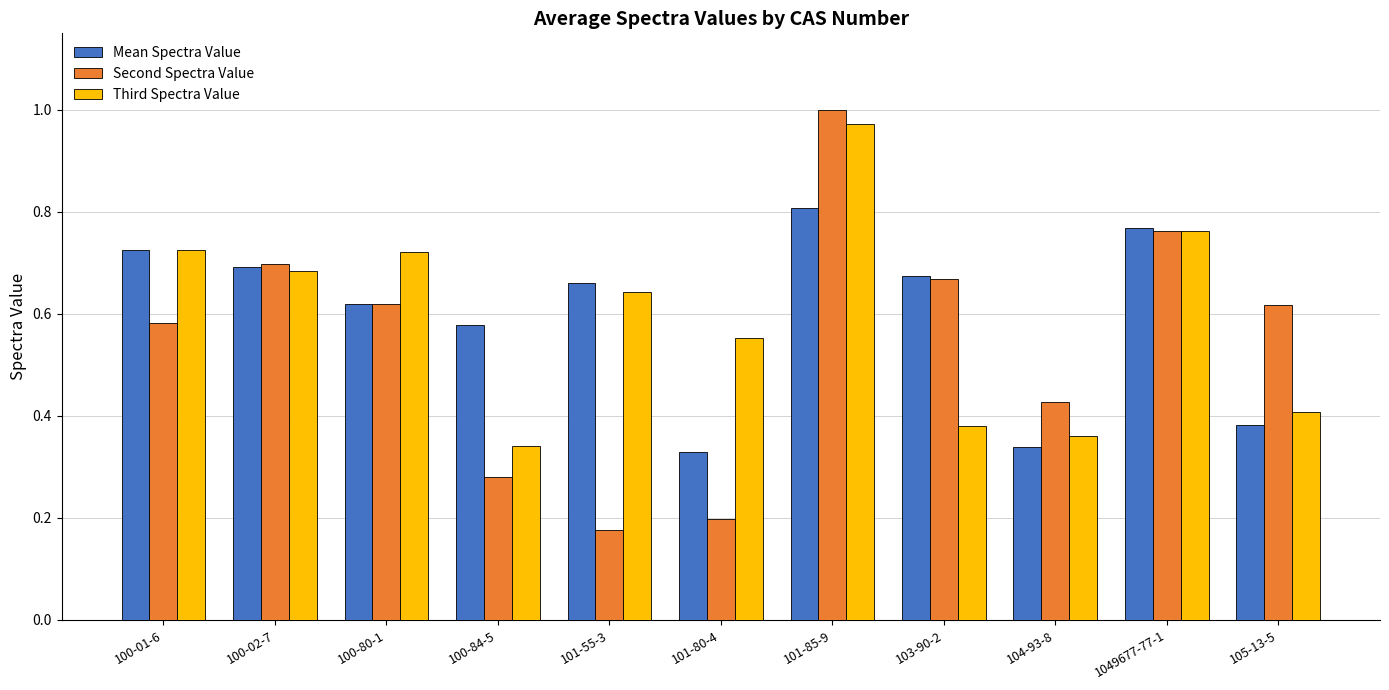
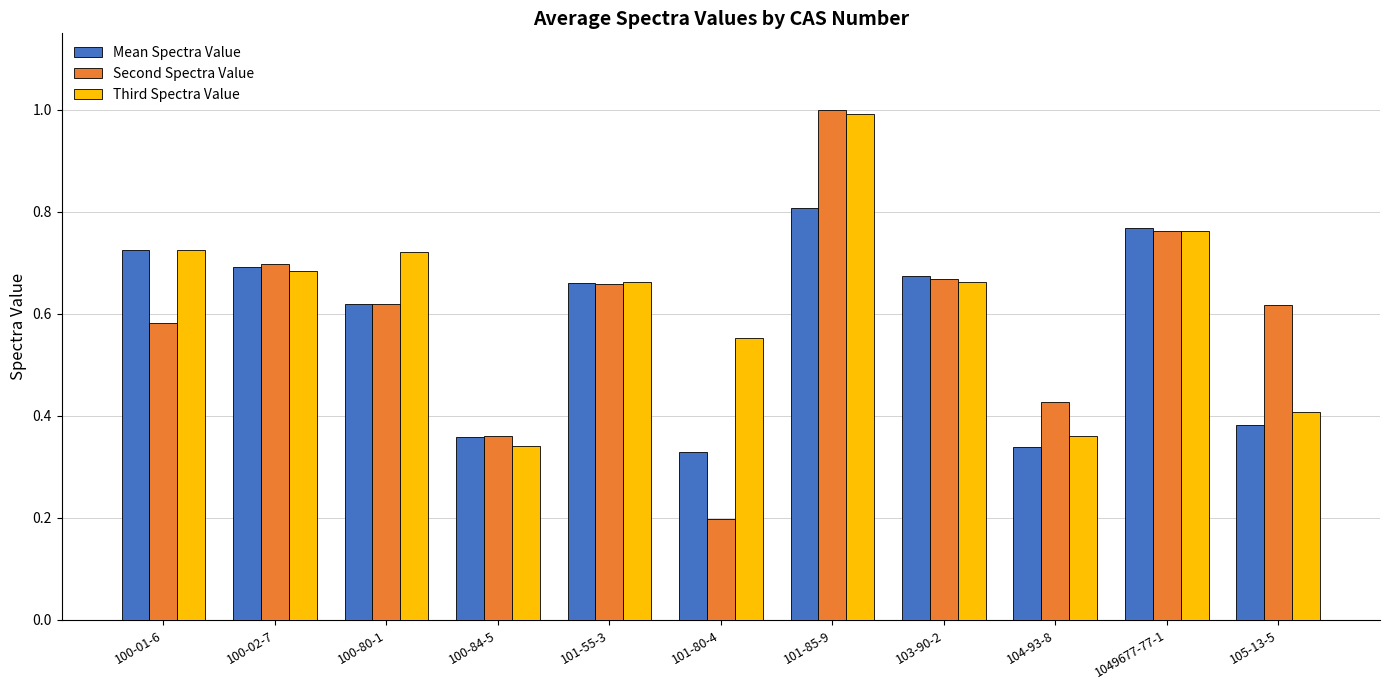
  {
    "Mean Spectra Value": {
      "100-01-6": 0.72,
      "100-02-7": 0.69,
      "100-80-1": 0.62,
-     "100-84-5": 0.58,
+     "100-84-5": 0.36,
      "101-55-3": 0.66,
      "101-80-4": 0.33,
      "101-85-9": 0.81,
      "103-90-2": 0.67,
      "104-93-8": 0.34,
      "1049677-77-1": 0.77,
      "105-13-5": 0.38
    },
    "Second Spectra Value": {
      "100-01-6": 0.58,
      "100-02-7": 0.70,
      "100-80-1": 0.62,
-     "100-84-5": 0.28,
-     "101-55-3": 0.18,
+     "100-84-5": 0.36,
+     "101-55-3": 0.66,
      "101-80-4": 0.20,
      "101-85-9": 1.00,
      "103-90-2": 0.67,
      "104-93-8": 0.43,
      "1049677-77-1": 0.76,
      "105-13-5": 0.62
    },
    "Third Spectra Value": {
      "100-01-6": 0.73,
      "100-02-7": 0.68,
      "100-80-1": 0.72,
      "100-84-5": 0.34,
-     "101-55-3": 0.64,
+     "101-55-3": 0.66,
      "101-80-4": 0.55,
-     "101-85-9": 0.97,
-     "103-90-2": 0.38,
+     "101-85-9": 0.99,
+     "103-90-2": 0.66,
      "104-93-8": 0.36,
      "1049677-77-1": 0.76,
      "105-13-5": 0.41
    }
  }
